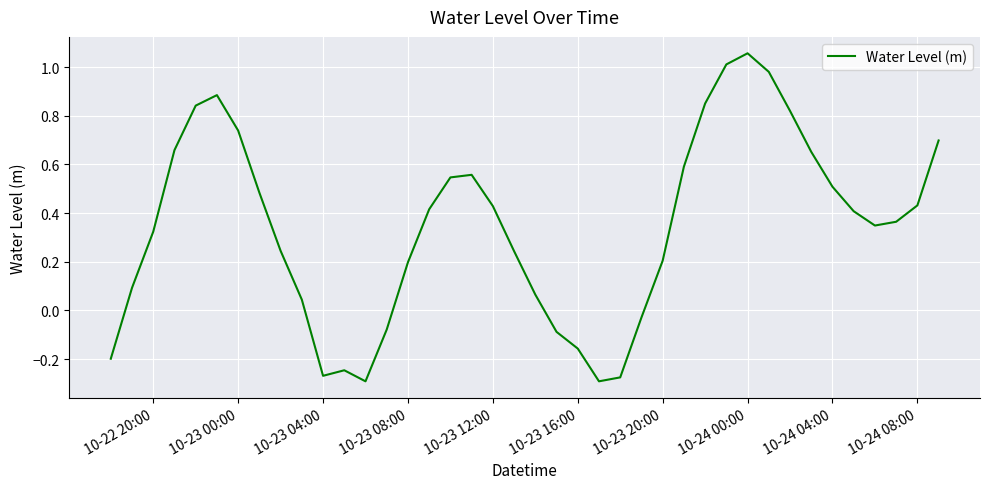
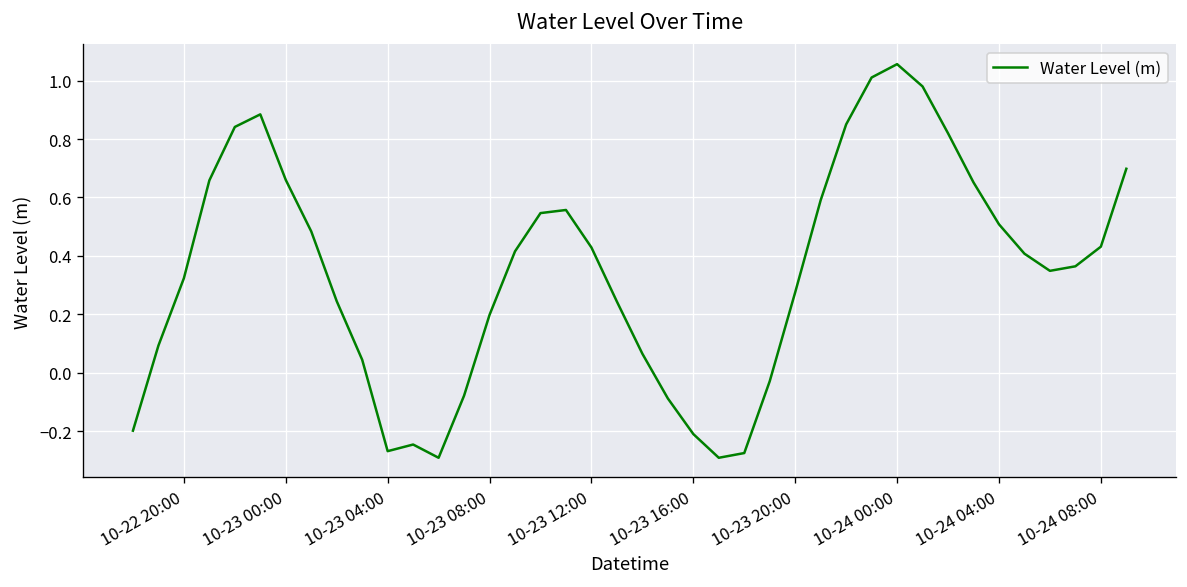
  {
    "10-22 20:00": 0.32,
-   "10-23 00:00": 0.74,
+   "10-23 00:00": 0.66,
    "10-23 04:00": -0.27,
    "10-23 08:00": 0.20,
    "10-23 12:00": 0.43,
-   "10-23 16:00": -0.16,
-   "10-23 20:00": 0.20,
+   "10-23 16:00": -0.21,
+   "10-23 20:00": 0.28,
    "10-24 00:00": 1.06,
    "10-24 04:00": 0.51,
    "10-24 08:00": 0.43
  }
